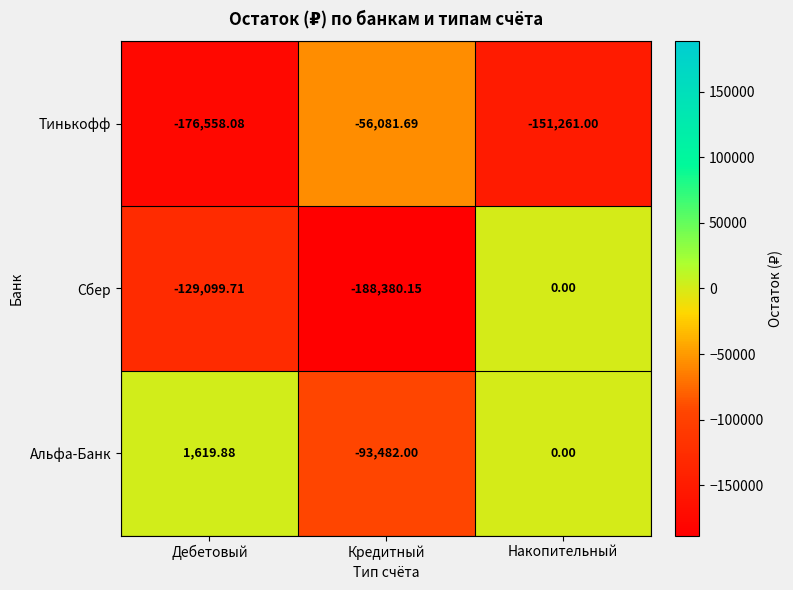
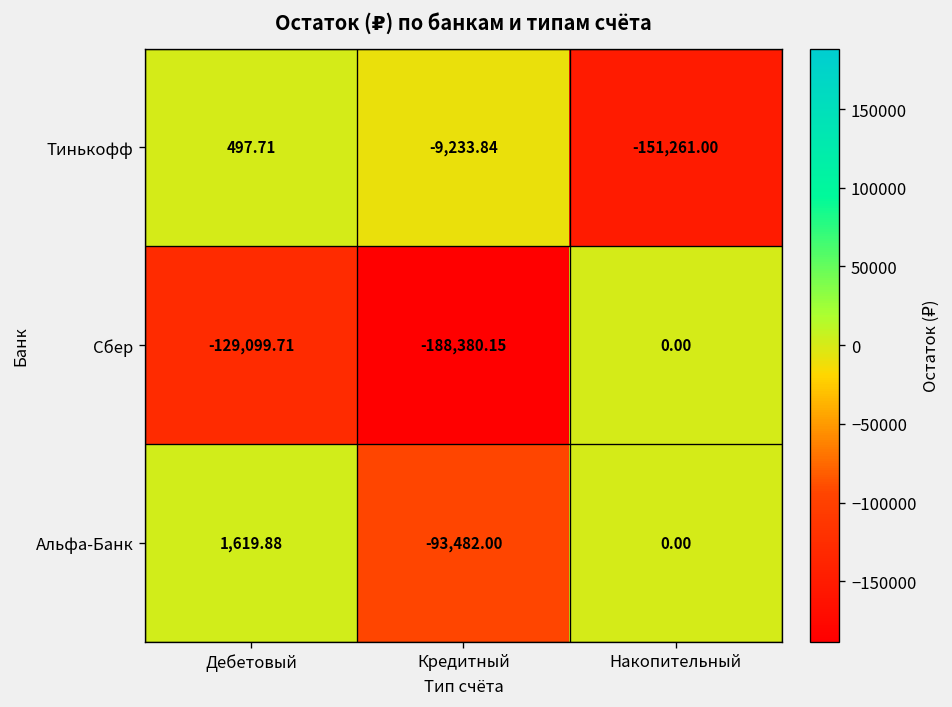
  {
    "Тинькофф": {
-     "Дебетовый": "-176,558.08",
-     "Кредитный": "-56,081.69",
+     "Дебетовый": "497.71",
+     "Кредитный": "-9,233.84",
      "Накопительный": "-151,261.00"
    },
    "Сбер": {
      "Дебетовый": "-129,099.71",
      "Кредитный": "-188,380.15",
      "Накопительный": "0.00"
    },
    "Альфа-Банк": {
      "Дебетовый": "1,619.88",
      "Кредитный": "-93,482.00",
      "Накопительный": "0.00"
    }
  }
